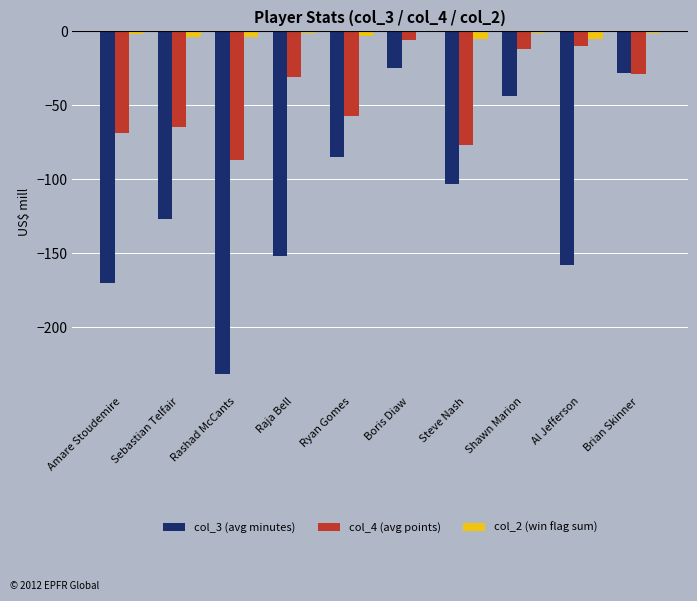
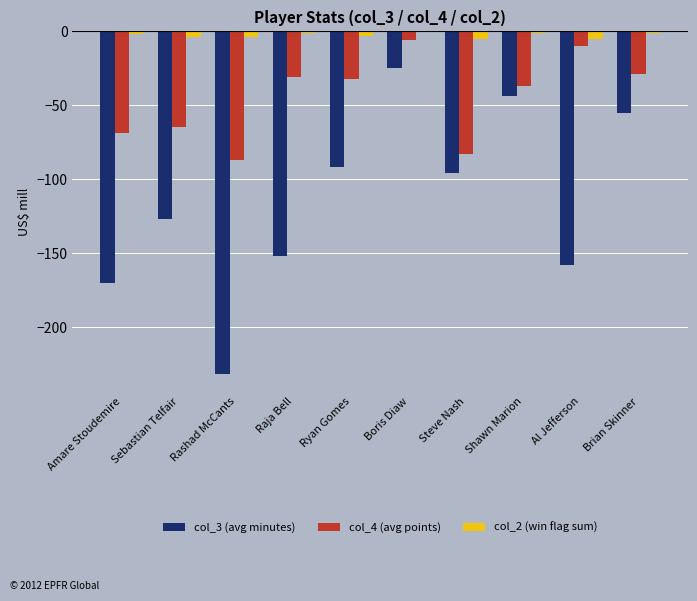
  {
    "col_3 (avg minutes)": {
      "Amare Stoudemire": -170,
      "Sebastian Telfair": -127,
      "Rashad McCants": -232,
      "Raja Bell": -152,
-     "Ryan Gomes": -85,
+     "Ryan Gomes": -92,
      "Boris Diaw": -25,
-     "Steve Nash": -103,
+     "Steve Nash": -96,
      "Shawn Marion": -44,
      "Al Jefferson": -158,
-     "Brian Skinner": -28
+     "Brian Skinner": -55
    },
    "col_4 (avg points)": {
      "Amare Stoudemire": -69,
      "Sebastian Telfair": -65,
      "Rashad McCants": -87,
      "Raja Bell": -31,
-     "Ryan Gomes": -57,
+     "Ryan Gomes": -32,
      "Boris Diaw": -6,
-     "Steve Nash": -77,
-     "Shawn Marion": -12,
+     "Steve Nash": -83,
+     "Shawn Marion": -37,
      "Al Jefferson": -10,
      "Brian Skinner": -29
    },
    "col_2 (win flag sum)": {
      "Amare Stoudemire": -2,
      "Sebastian Telfair": -4,
      "Rashad McCants": -4,
      "Ryan Gomes": -3,
      "Boris Diaw": 0,
      "Steve Nash": -5,
      "Al Jefferson": -5
    }
  }
